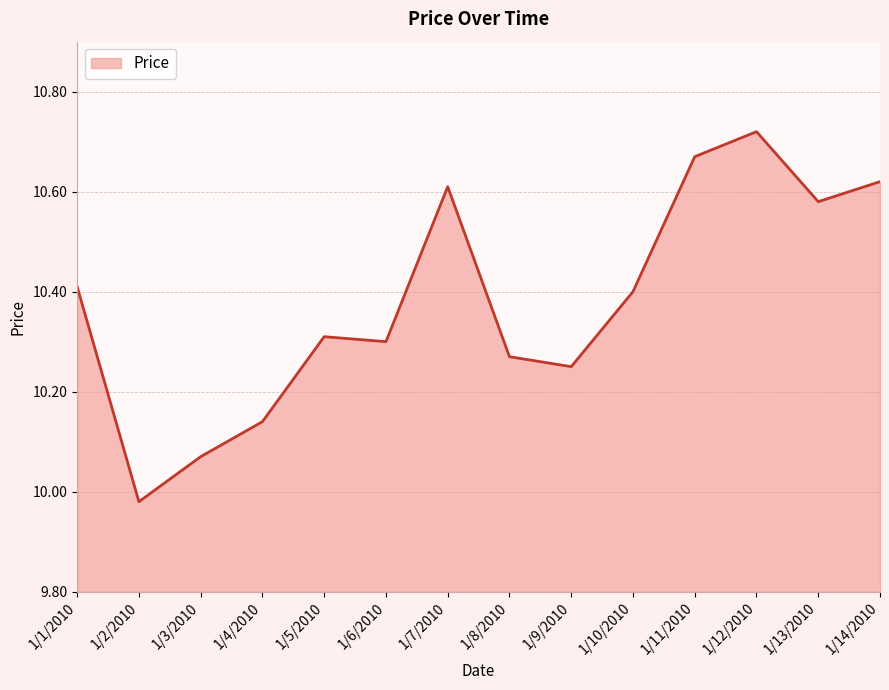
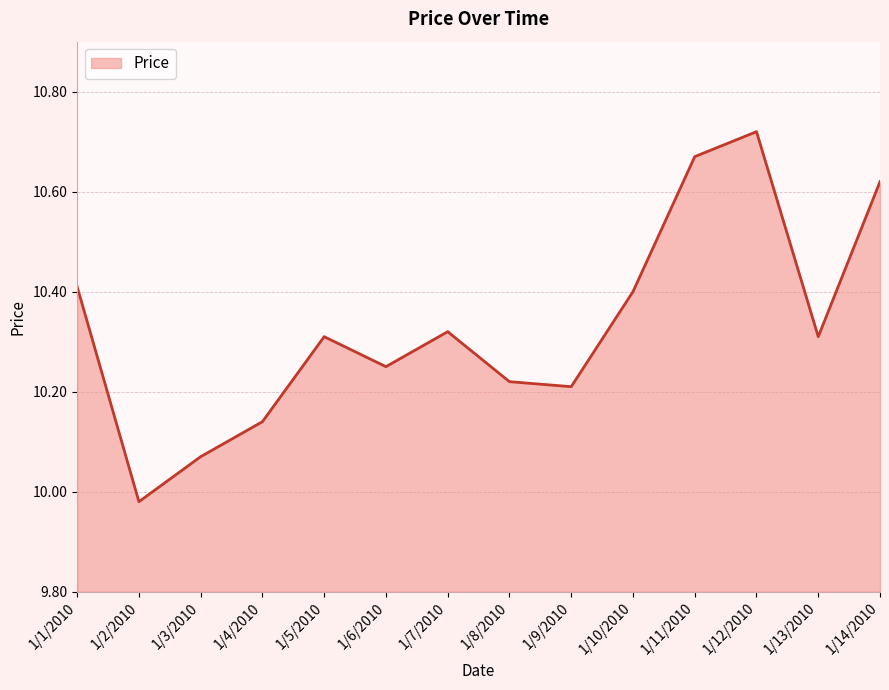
  {
    "1/1/2010": 10.41,
    "1/2/2010": 9.98,
    "1/3/2010": 10.07,
    "1/4/2010": 10.14,
    "1/5/2010": 10.31,
-   "1/6/2010": 10.30,
-   "1/7/2010": 10.61,
-   "1/8/2010": 10.27,
-   "1/9/2010": 10.25,
+   "1/6/2010": 10.25,
+   "1/7/2010": 10.32,
+   "1/8/2010": 10.22,
+   "1/9/2010": 10.21,
    "1/10/2010": 10.40,
    "1/11/2010": 10.67,
    "1/12/2010": 10.72,
-   "1/13/2010": 10.58,
+   "1/13/2010": 10.31,
    "1/14/2010": 10.62
  }
